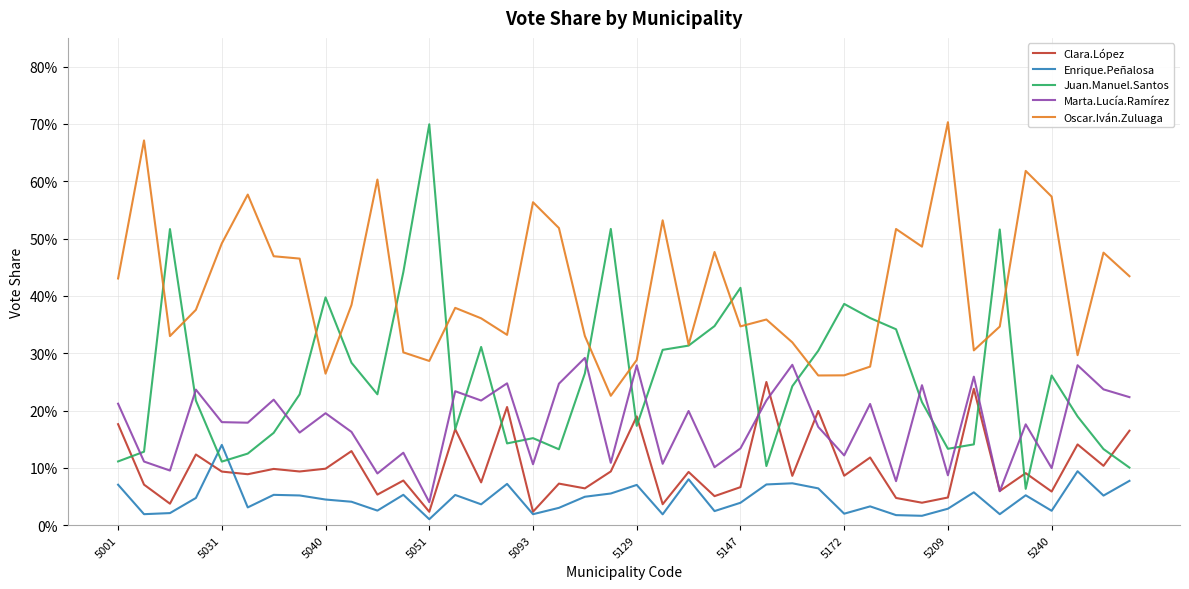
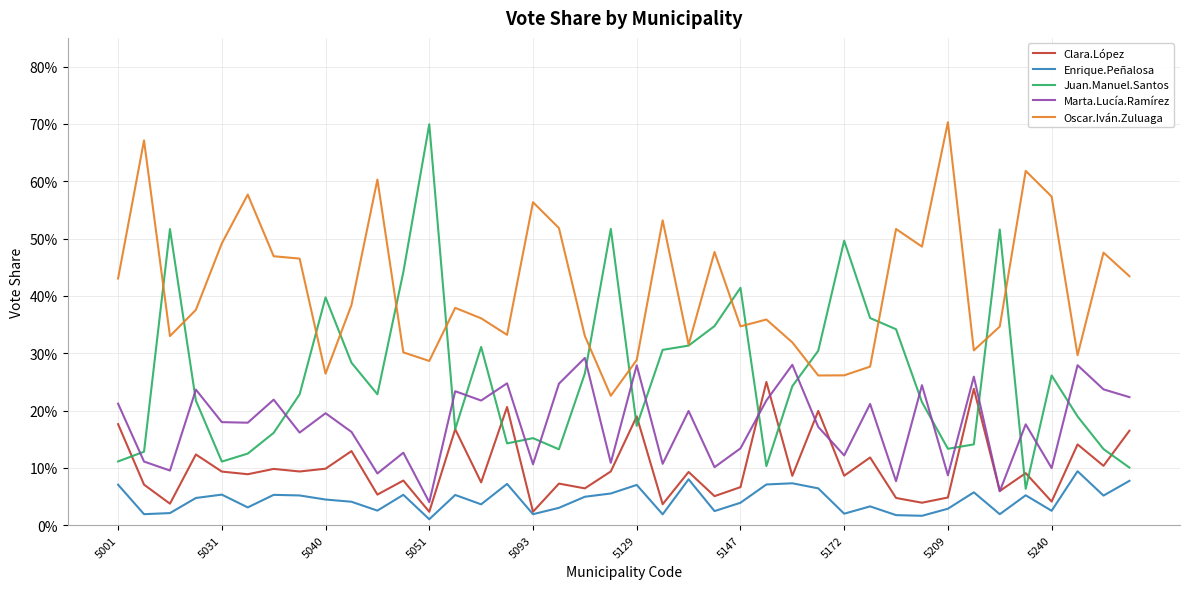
  {
    "Clara.López": {
      "5001": "18%",
      "5031": "9%",
      "5040": "10%",
      "5051": "2%",
      "5129": "19%",
      "5147": "7%",
      "5172": "9%",
      "5209": "5%",
-     "5240": "6%"
+     "5240": "4%"
    },
    "Enrique.Peñalosa": {
      "5001": "7%",
-     "5031": "14%",
+     "5031": "5%",
      "5040": "4%",
      "5051": "1%",
      "5129": "7%",
      "5147": "4%",
      "5172": "2%",
      "5209": "3%",
      "5240": "3%"
    },
    "Juan.Manuel.Santos": {
      "5001": "11%",
      "5031": "11%",
      "5040": "40%",
      "5051": "70%",
      "5093": "15%",
      "5129": "17%",
      "5147": "41%",
-     "5172": "39%",
+     "5172": "50%",
      "5209": "13%",
      "5240": "26%"
    },
    "Marta.Lucía.Ramírez": {
      "5001": "21%",
      "5031": "18%",
      "5040": "20%",
      "5051": "4%",
      "5093": "11%",
      "5129": "28%",
      "5147": "13%",
      "5172": "12%",
      "5209": "9%",
      "5240": "10%"
    },
    "Oscar.Iván.Zuluaga": {
      "5001": "43%",
      "5031": "49%",
      "5040": "26%",
      "5051": "29%",
      "5093": "56%",
      "5129": "29%",
      "5147": "35%",
      "5172": "26%",
      "5209": "70%",
      "5240": "57%"
    }
  }
